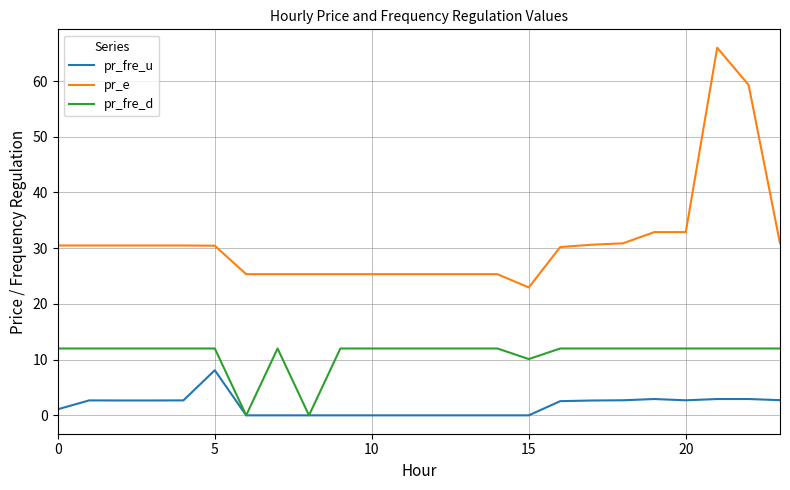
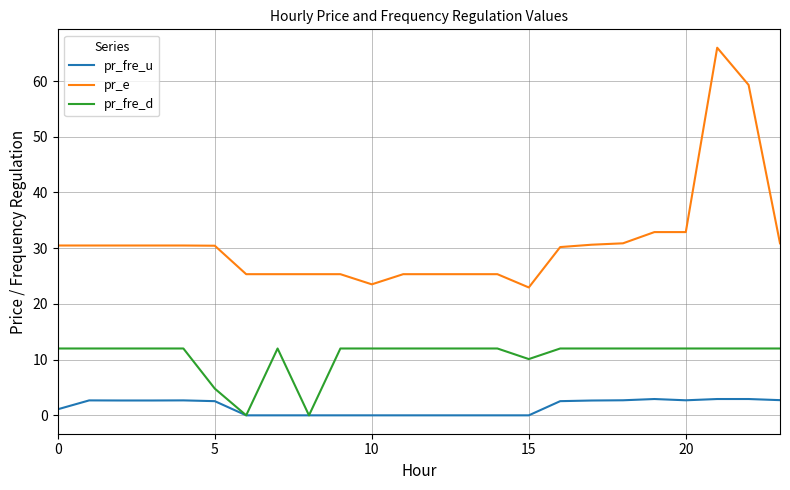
  {
    "pr_fre_u": {
      "0": 1,
-     "5": 8,
+     "5": 3,
      "10": 0,
      "15": 0,
      "20": 3
    },
    "pr_e": {
      "0": 30,
      "5": 30,
-     "10": 25,
+     "10": 24,
      "15": 23,
      "20": 33
    },
    "pr_fre_d": {
      "0": 12,
-     "5": 12,
+     "5": 5,
      "10": 12,
      "15": 10,
      "20": 12
    }
  }
